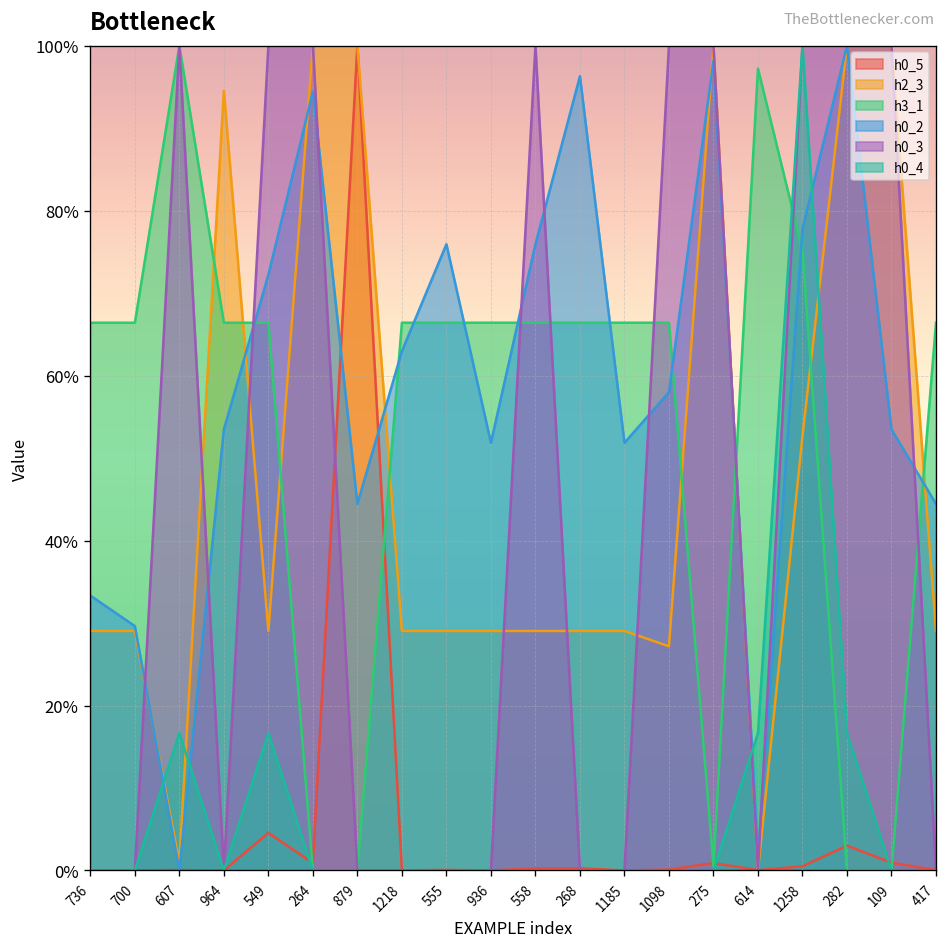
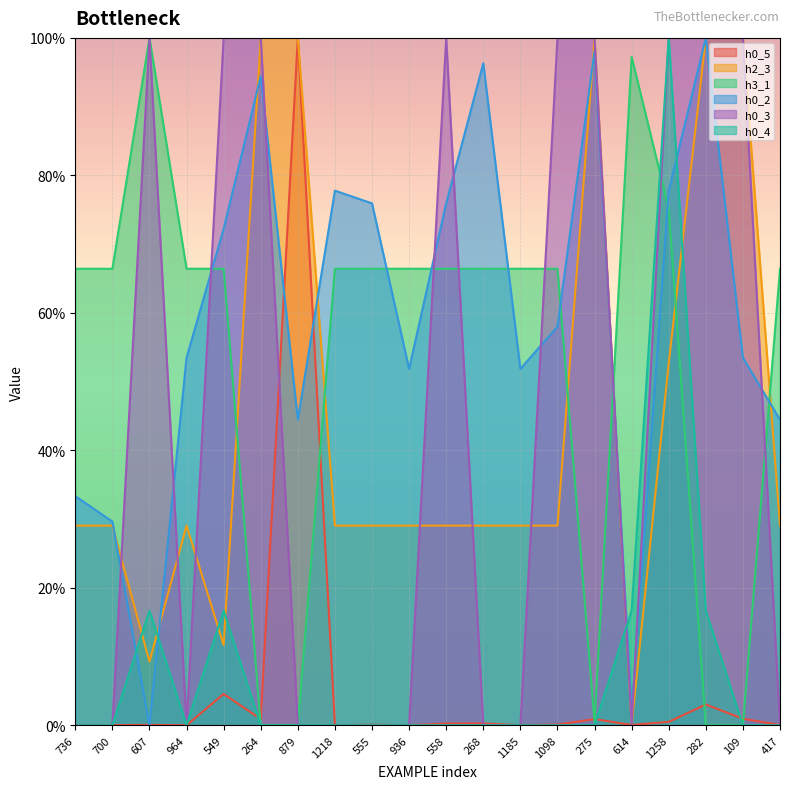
  {
    "h0_5": {
      "549": "5%",
      "264": "1%",
      "275": "1%",
      "1258": "1%",
      "282": "3%",
      "109": "1%"
    },
    "h2_3": {
      "736": "29%",
      "700": "29%",
-     "607": "1%",
-     "964": "95%",
-     "549": "29%",
+     "607": "9%",
+     "964": "29%",
+     "549": "12%",
      "1218": "29%",
      "555": "29%",
      "936": "29%",
      "558": "29%",
      "268": "29%",
      "1185": "29%",
-     "1098": "27%",
+     "1098": "29%",
      "1258": "53%",
      "417": "29%"
    },
    "h0_2": {
      "736": "33%",
      "700": "30%",
      "964": "53%",
      "549": "72%",
      "264": "94%",
      "879": "44%",
-     "1218": "63%",
+     "1218": "78%",
      "555": "76%",
      "936": "52%",
      "558": "76%",
      "268": "96%",
      "1185": "52%",
      "1098": "58%",
      "275": "98%",
      "614": "2%",
      "1258": "78%",
      "109": "53%",
      "417": "44%"
    },
    "h0_3": {
      "549": "100%",
      "558": "100%",
      "1098": "100%"
    }
  }
